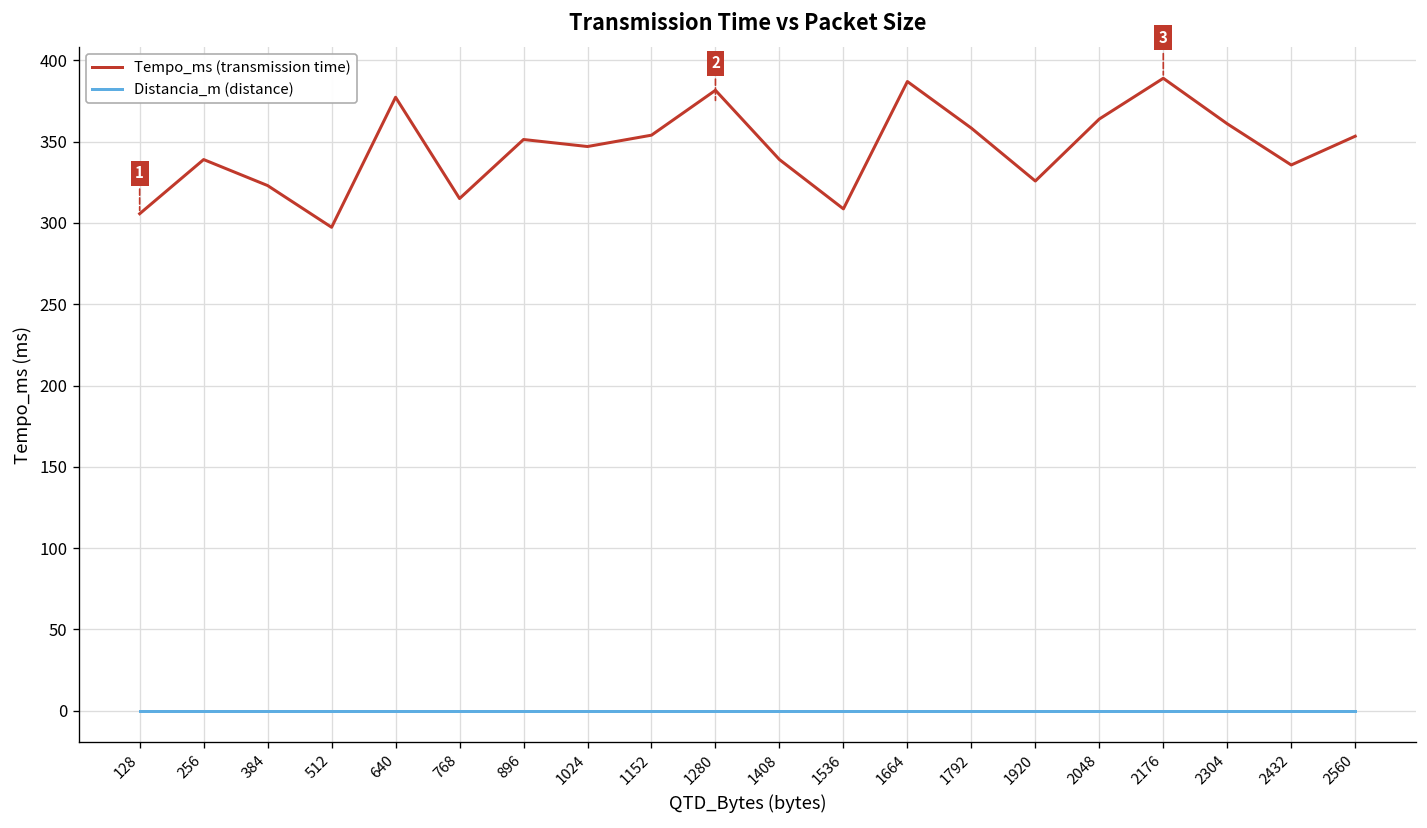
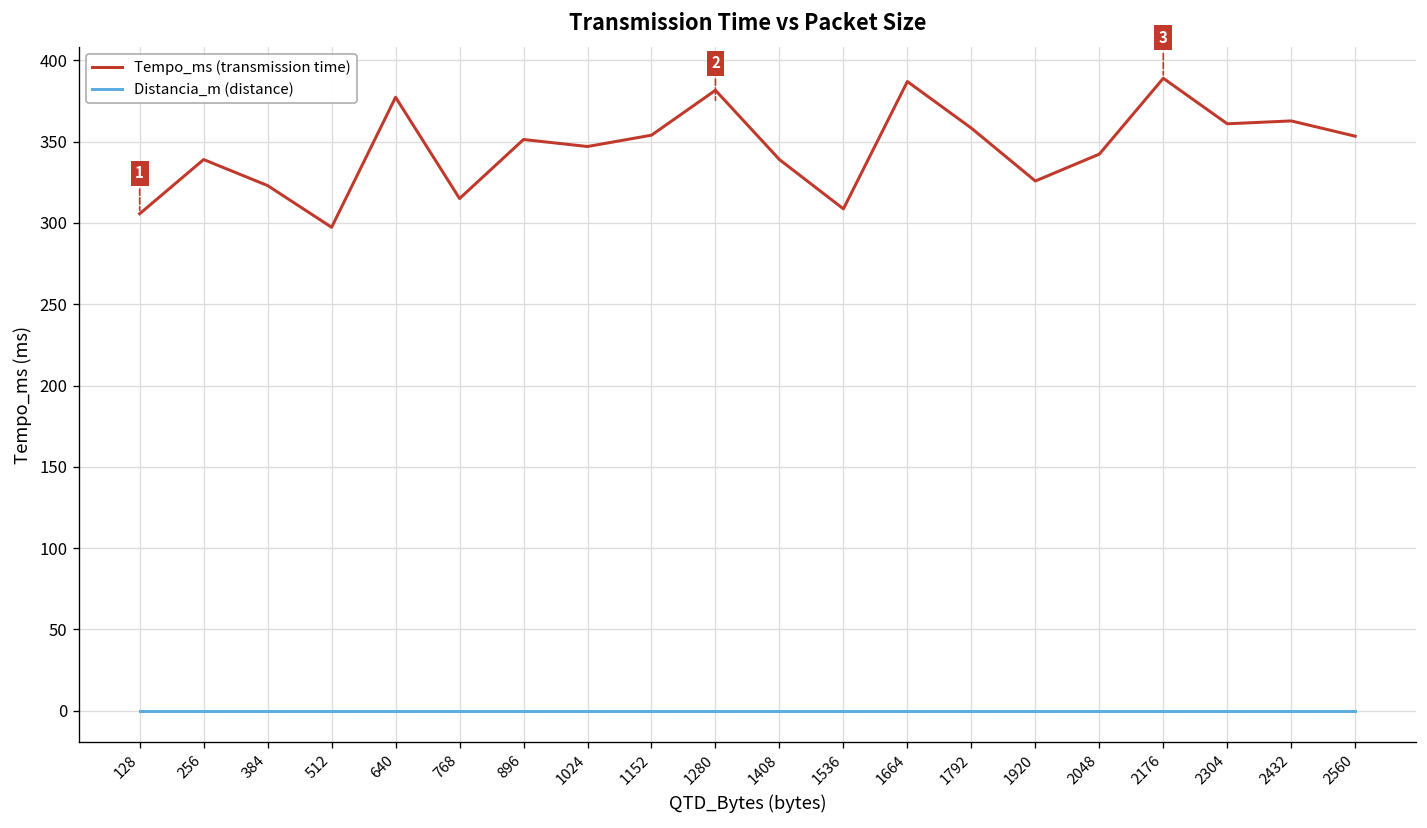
  {
    "Tempo_ms (transmission time)": {
      "256": 339,
      "384": 323,
      "512": 297,
      "640": 377,
      "768": 315,
      "896": 351,
      "1024": 347,
      "1152": 354,
      "1408": 339,
      "1536": 309,
      "1664": 387,
      "1792": 358,
      "1920": 326,
-     "2048": 364,
+     "2048": 342,
      "2304": 361,
-     "2432": 336,
+     "2432": 363,
      "2560": 353
    },
    "Distancia_m (distance)": {
      "128": 0,
      "256": 0,
      "384": 0,
      "512": 0,
      "640": 0,
      "768": 0,
      "896": 0,
      "1024": 0,
      "1152": 0,
      "1280": 0,
      "1408": 0,
      "1536": 0,
      "1664": 0,
      "1792": 0,
      "1920": 0,
      "2048": 0,
      "2176": 0,
      "2304": 0,
      "2432": 0,
      "2560": 0
    }
  }
